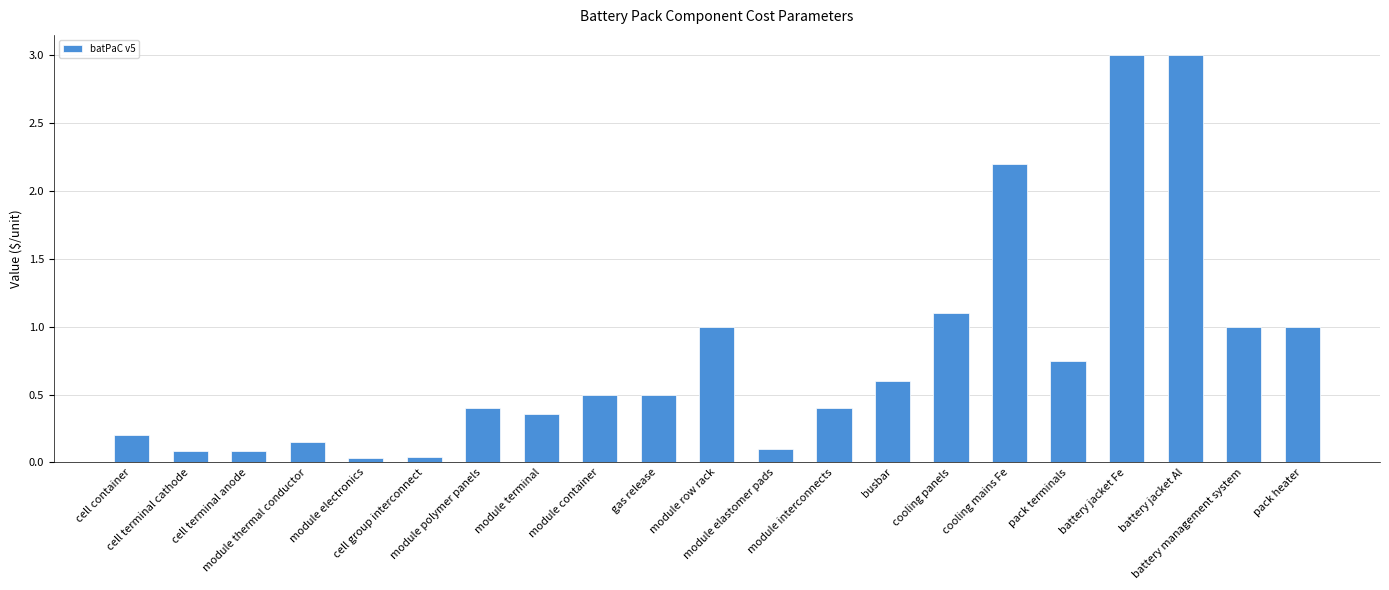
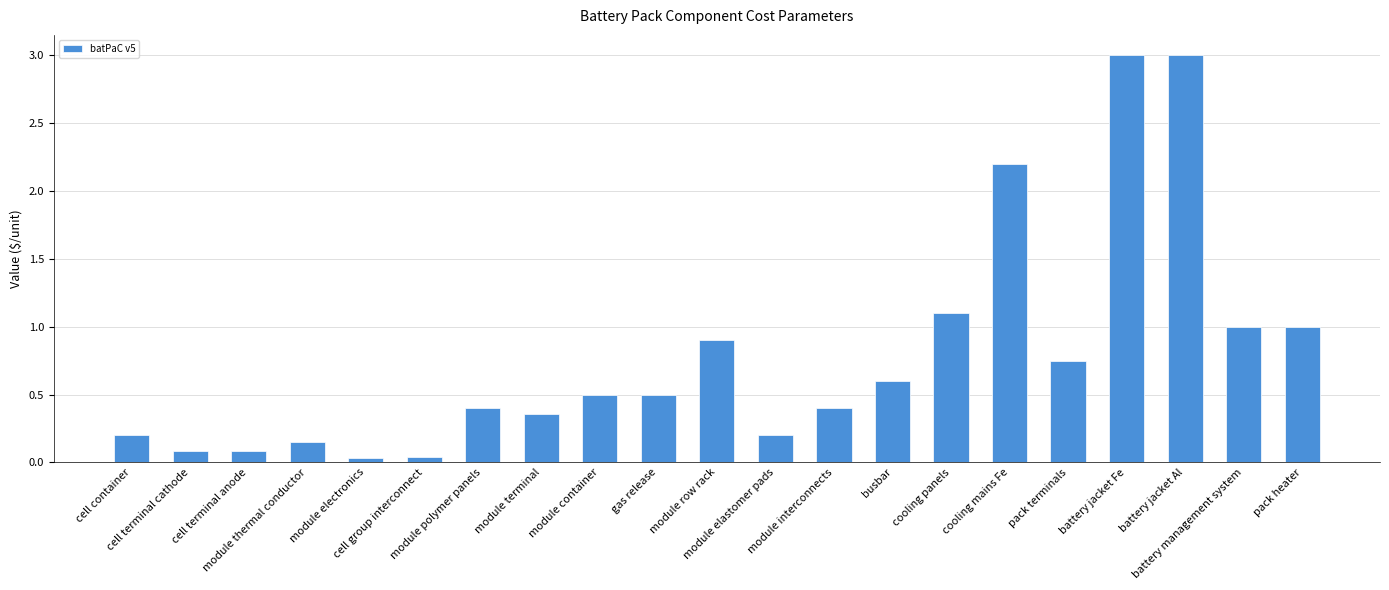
  {
    "cell container": 0.2,
    "cell terminal cathode": 0.08,
    "cell terminal anode": 0.08,
    "module thermal conductor": 0.15,
    "module electronics": 0.03,
    "cell group interconnect": 0.04,
    "module polymer panels": 0.4,
    "module terminal": 0.36,
    "module container": 0.5,
    "gas release": 0.5,
-   "module row rack": 1.0,
-   "module elastomer pads": 0.1,
+   "module row rack": 0.9,
+   "module elastomer pads": 0.2,
    "module interconnects": 0.4,
    "busbar": 0.6,
    "cooling panels": 1.1,
    "cooling mains Fe": 2.2,
    "pack terminals": 0.75,
    "battery jacket Fe": 3.0,
    "battery jacket Al": 3.0,
    "battery management system": 1.0,
    "pack heater": 1.0
  }
